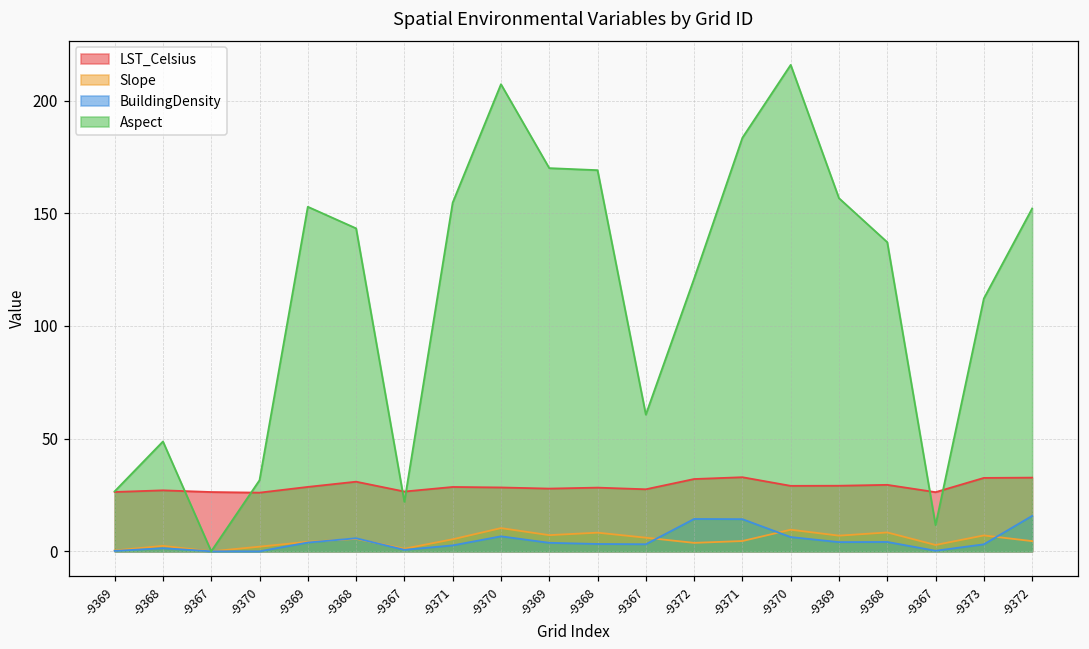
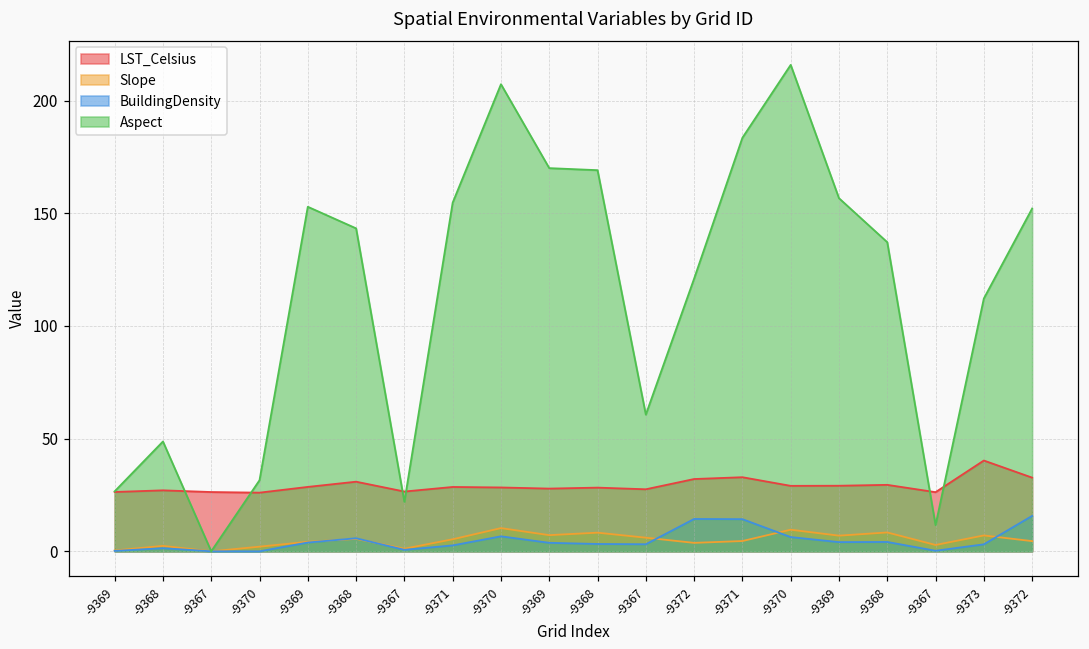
  {
    "LST_Celsius": {
-     "-9373": 33
+     "-9373": 40
    },
    "Slope": {
      "-9373": 7
    },
    "BuildingDensity": {
      "-9373": 3
    },
    "Aspect": {
      "-9373": 112
    }
  }
